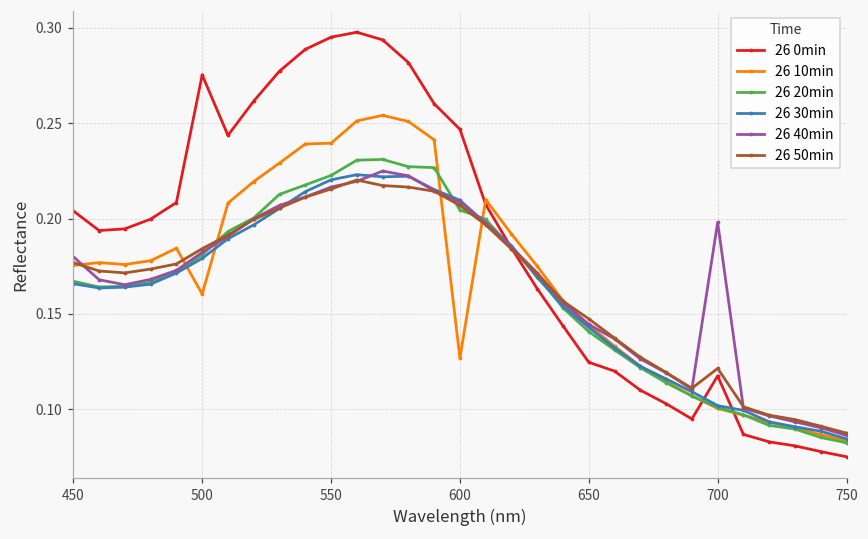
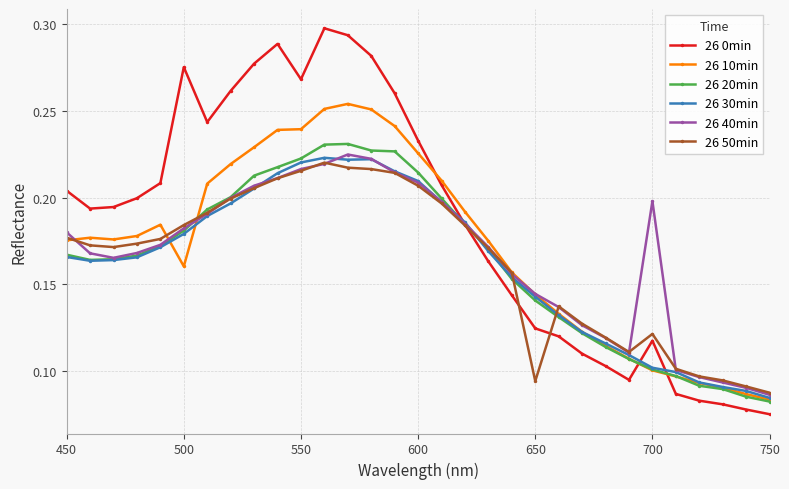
  {
    "26 0min": {
      "450": 0.204,
      "500": 0.275,
-     "550": 0.295,
-     "600": 0.247,
+     "550": 0.268,
+     "600": 0.233,
      "650": 0.125,
      "700": 0.118,
      "750": 0.075
    },
    "26 10min": {
      "450": 0.175,
      "500": 0.160,
      "550": 0.240,
-     "600": 0.127
+     "600": 0.226
    },
    "26 20min": {
      "550": 0.223,
-     "600": 0.205,
+     "600": 0.215,
      "650": 0.141
    },
    "26 30min": {
      "500": 0.179,
      "550": 0.220
    },
    "26 40min": {
      "450": 0.180,
      "700": 0.198
    },
    "26 50min": {
      "450": 0.177,
      "500": 0.184,
      "600": 0.207,
-     "650": 0.147,
+     "650": 0.094,
      "700": 0.121
    }
  }
